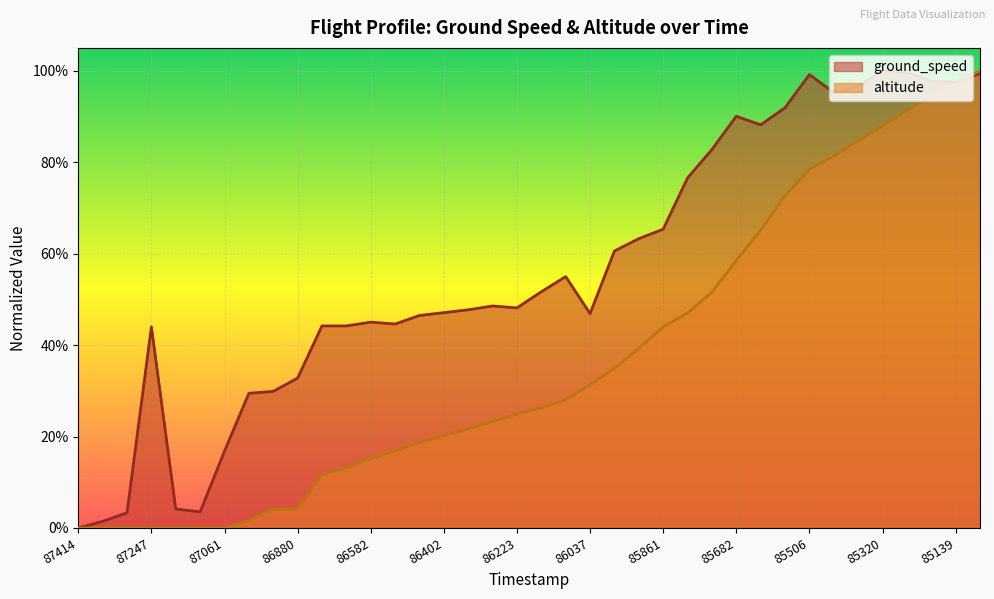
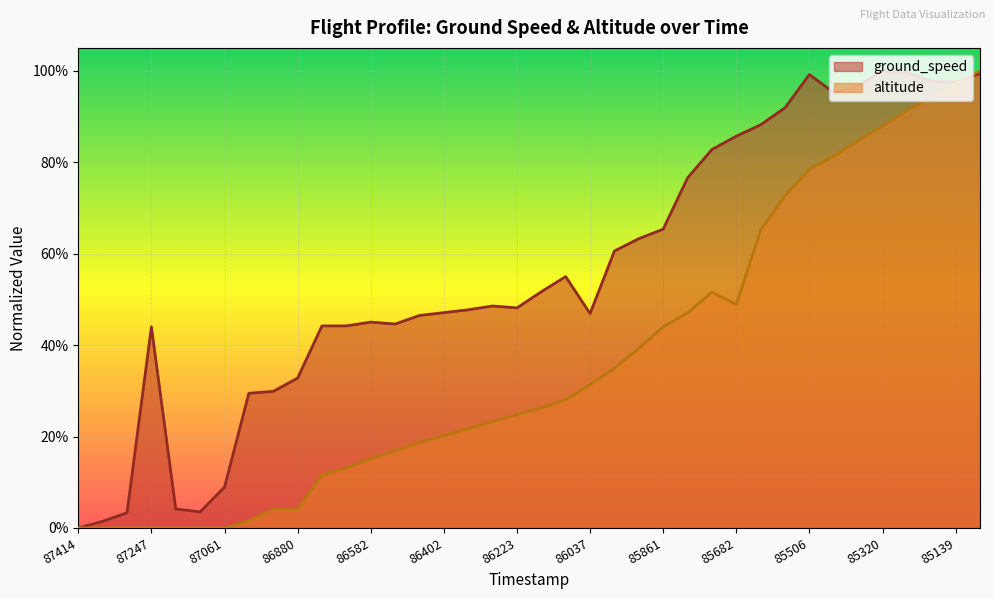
  {
    "ground_speed": {
      "87247": "44%",
-     "87061": "17%",
+     "87061": "9%",
      "86880": "33%",
      "86582": "45%",
      "86402": "47%",
      "86223": "48%",
      "86037": "47%",
      "85861": "65%",
-     "85682": "90%",
+     "85682": "86%",
      "85506": "99%"
    },
    "altitude": {
      "87247": "0%",
      "87061": "0%",
      "86880": "4%",
      "86582": "15%",
      "86402": "20%",
      "86223": "25%",
      "86037": "31%",
      "85861": "44%",
-     "85682": "59%",
+     "85682": "49%",
      "85506": "78%",
      "85320": "88%"
    }
  }
